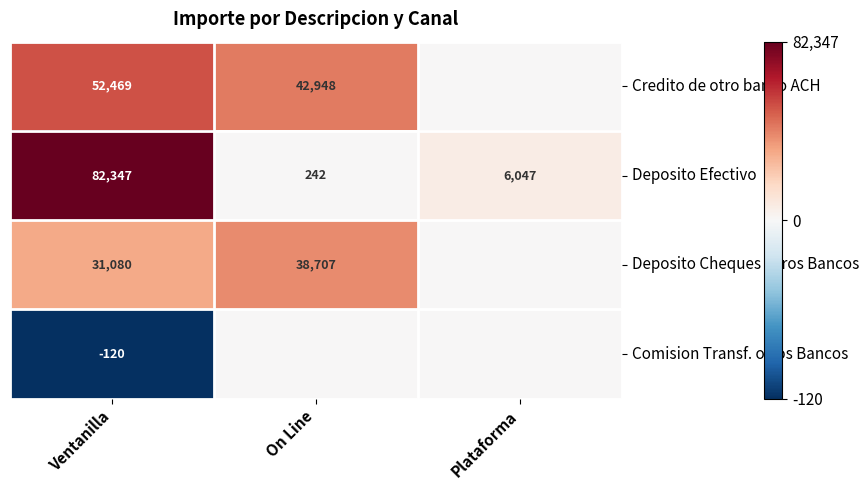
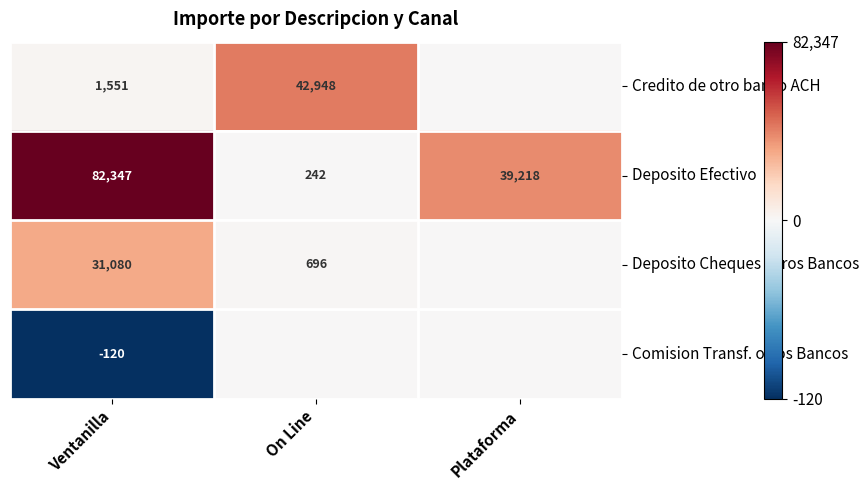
  {
    "Credito de otro banco ACH": {
-     "Ventanilla": "52,469",
+     "Ventanilla": "1,551",
      "On Line": "42,948"
    },
    "Deposito Efectivo": {
      "Ventanilla": "82,347",
      "On Line": "242",
-     "Plataforma": "6,047"
+     "Plataforma": "39,218"
    },
    "Deposito Cheques Otros Bancos": {
      "Ventanilla": "31,080",
-     "On Line": "38,707"
+     "On Line": "696"
    },
    "Comision Transf. otros Bancos": {
      "Ventanilla": "-120"
    }
  }
